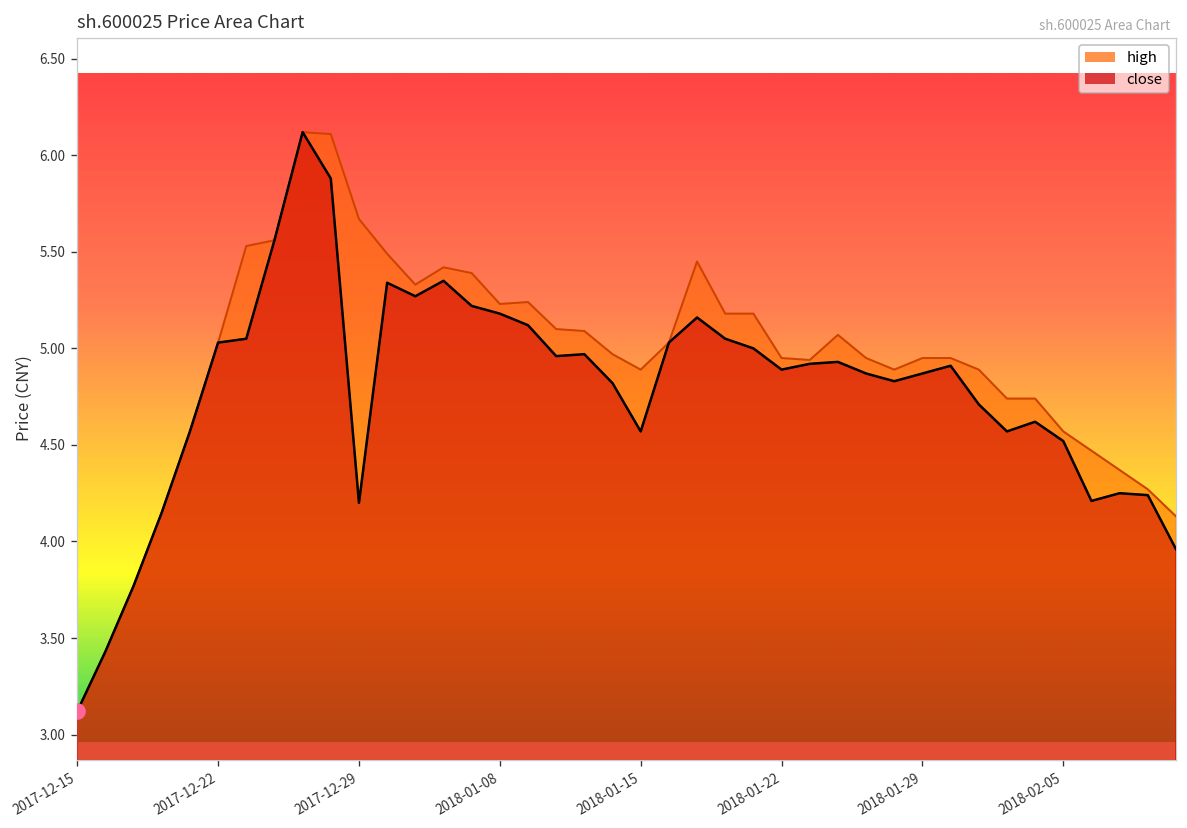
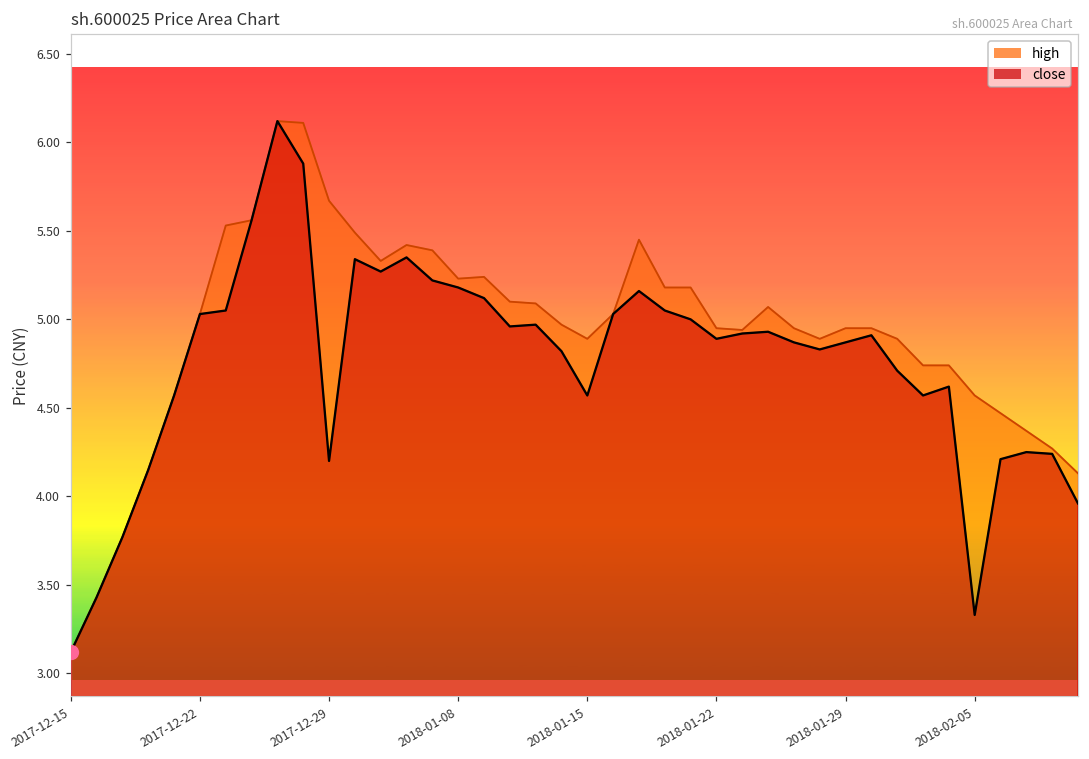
  {
    "high": {
      "2017-12-29": 5.67,
      "2018-01-08": 5.23,
      "2018-01-15": 4.89,
      "2018-01-22": 4.95,
      "2018-01-29": 4.95,
      "2018-02-05": 4.57
    },
    "close": {
      "2017-12-29": 4.20,
      "2018-01-08": 5.18,
      "2018-01-15": 4.57,
      "2018-01-22": 4.89,
      "2018-01-29": 4.87,
-     "2018-02-05": 4.52
+     "2018-02-05": 3.33
    }
  }
